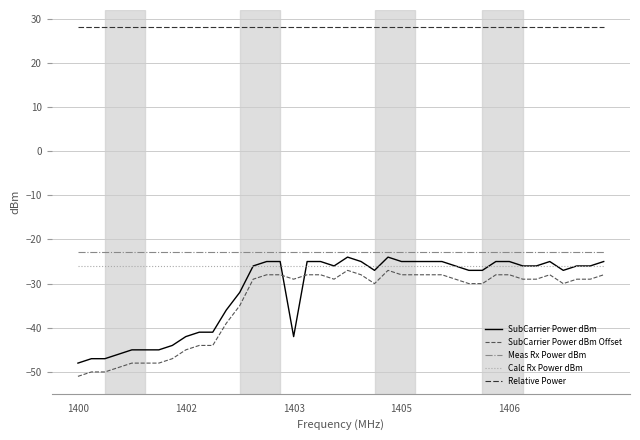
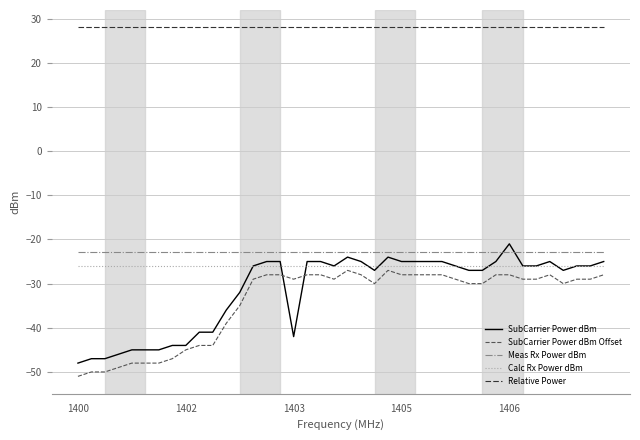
  {
    "SubCarrier Power dBm": {
      "1400": -48,
-     "1402": -42,
+     "1402": -44,
      "1403": -42,
      "1405": -25,
-     "1406": -25
+     "1406": -21
    }
  }
